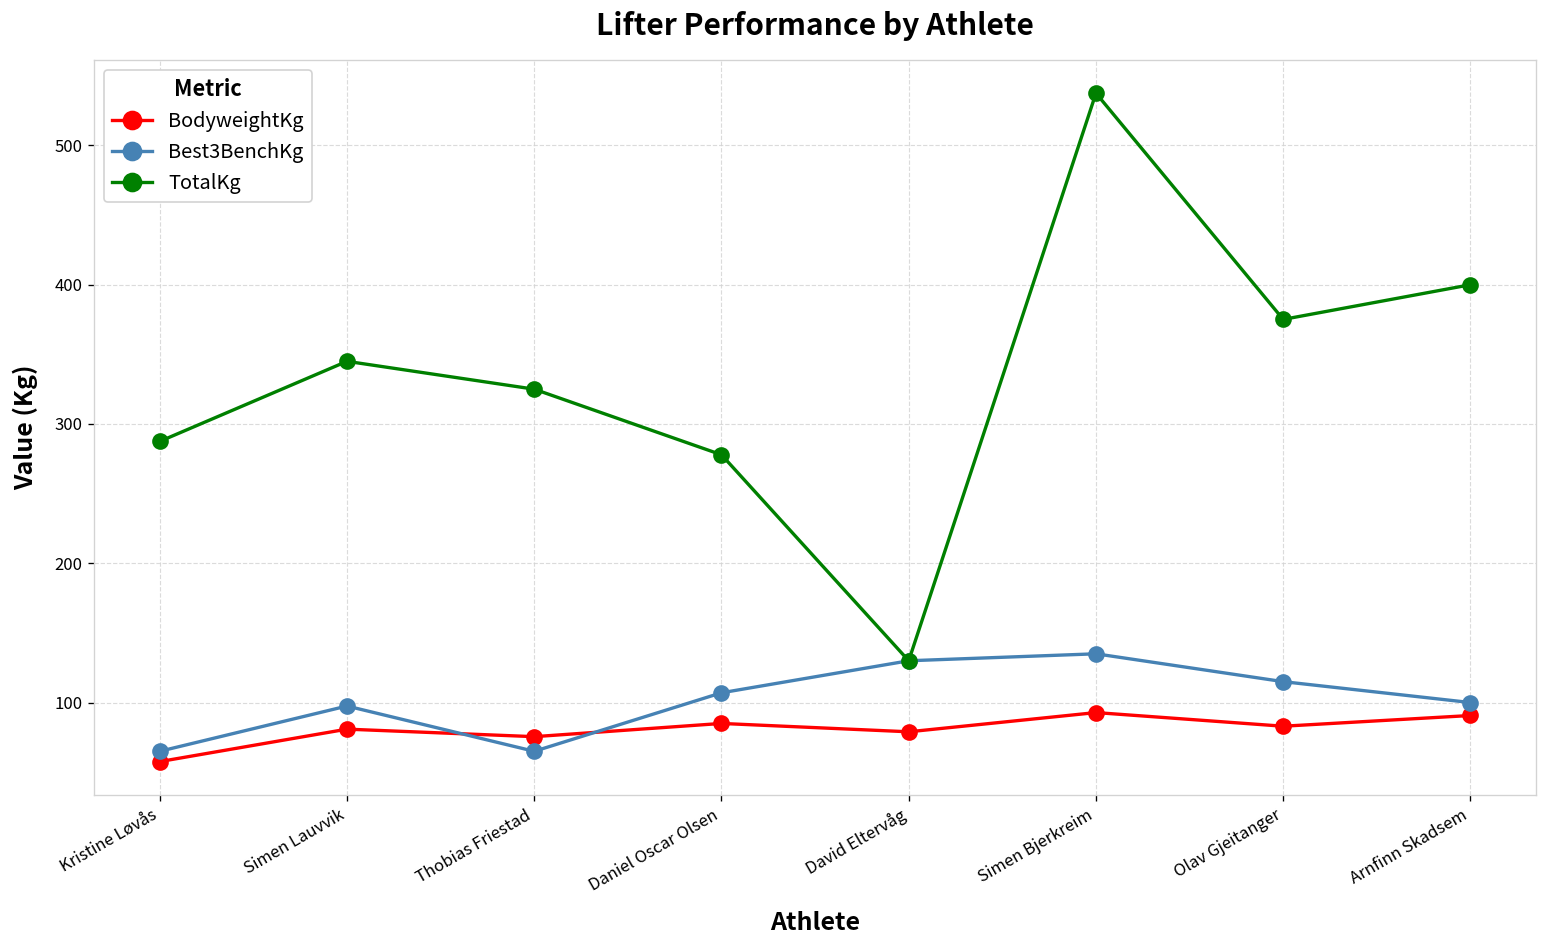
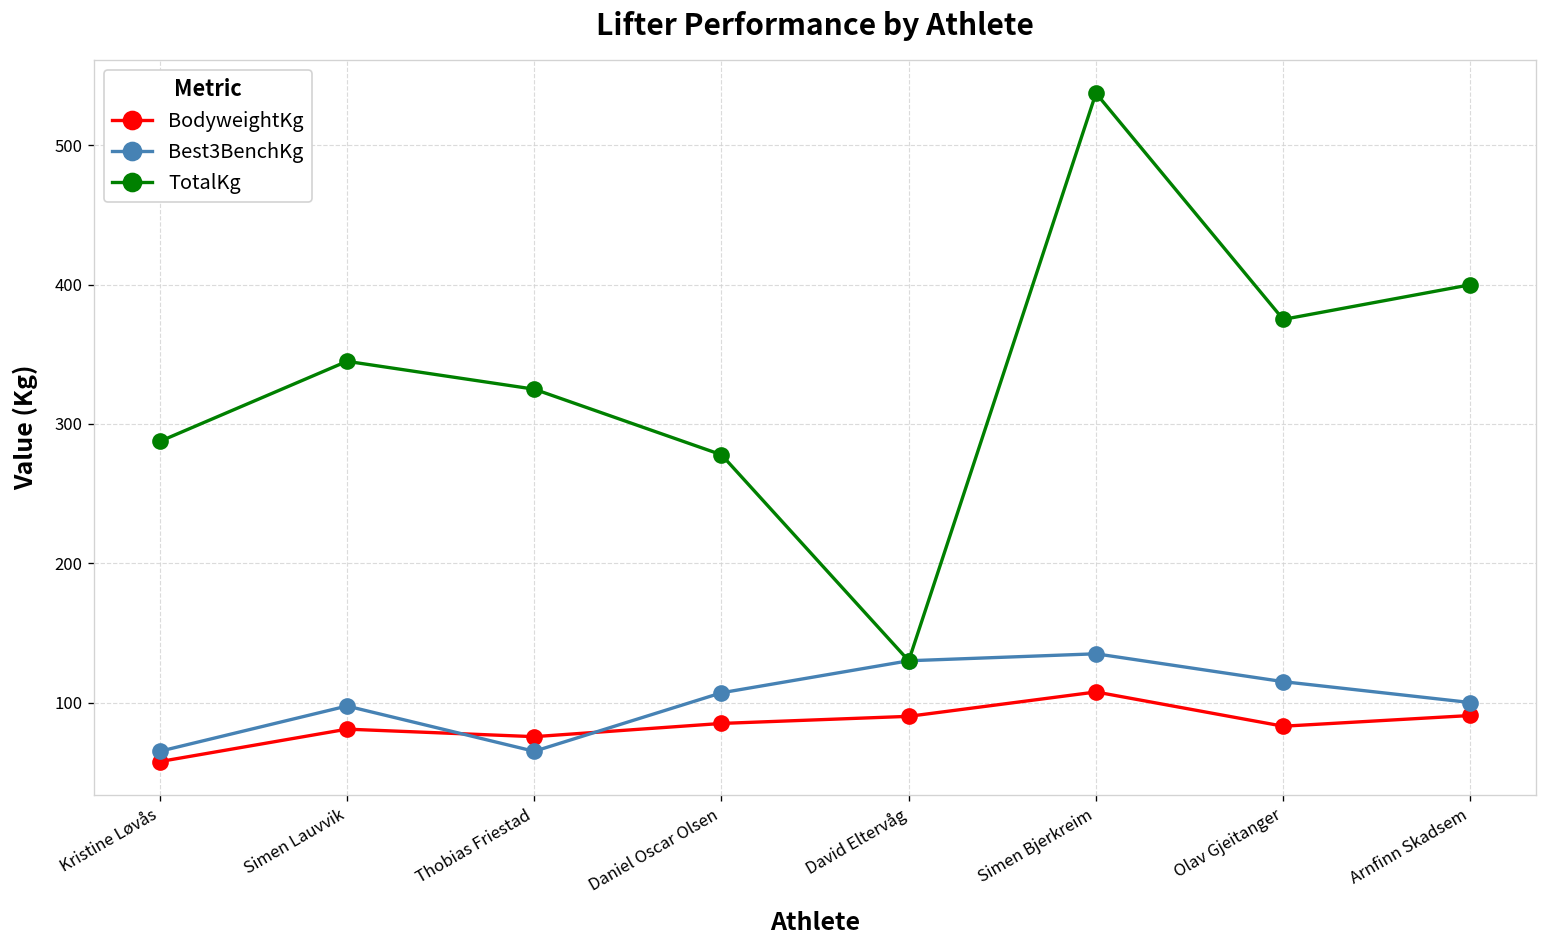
  {
    "BodyweightKg": {
      "Kristine Løvås": 58,
      "Simen Lauvvik": 81,
      "Thobias Friestad": 76,
      "Daniel Oscar Olsen": 85,
-     "David Eltervåg": 79,
-     "Simen Bjerkreim": 93,
+     "David Eltervåg": 90,
+     "Simen Bjerkreim": 108,
      "Olav Gjeitanger": 83,
      "Arnfinn Skadsem": 91
    },
    "Best3BenchKg": {
      "Kristine Løvås": 65,
      "Simen Lauvvik": 98,
      "Thobias Friestad": 65,
      "Daniel Oscar Olsen": 107,
      "Simen Bjerkreim": 135,
      "Olav Gjeitanger": 115,
      "Arnfinn Skadsem": 100
    },
    "TotalKg": {
      "Kristine Løvås": 288,
      "Simen Lauvvik": 345,
      "Thobias Friestad": 325,
      "Daniel Oscar Olsen": 278,
      "Simen Bjerkreim": 538,
      "Olav Gjeitanger": 375,
      "Arnfinn Skadsem": 400
    }
  }
